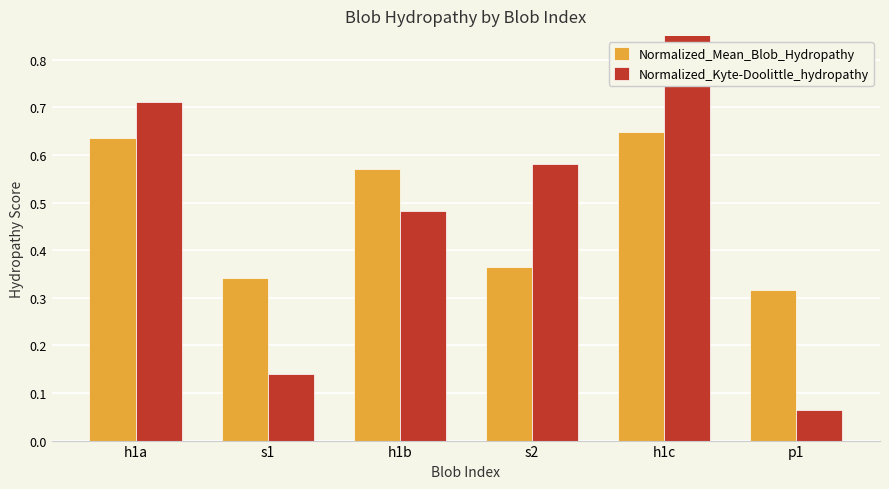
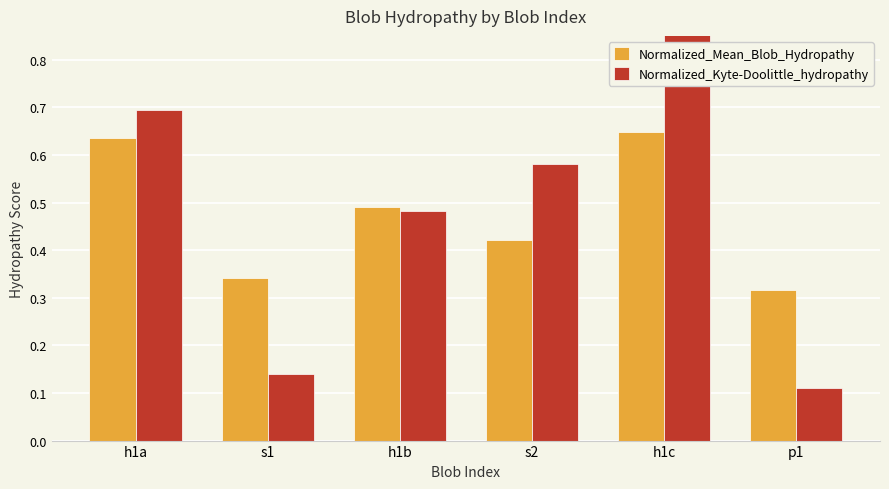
  {
    "Normalized_Mean_Blob_Hydropathy": {
      "h1a": 0.63,
      "s1": 0.34,
-     "h1b": 0.57,
-     "s2": 0.36,
+     "h1b": 0.49,
+     "s2": 0.42,
      "h1c": 0.65,
      "p1": 0.32
    },
    "Normalized_Kyte-Doolittle_hydropathy": {
-     "h1a": 0.71,
+     "h1a": 0.69,
      "s1": 0.14,
      "h1b": 0.48,
      "s2": 0.58,
-     "p1": 0.06
+     "p1": 0.11
    }
  }
